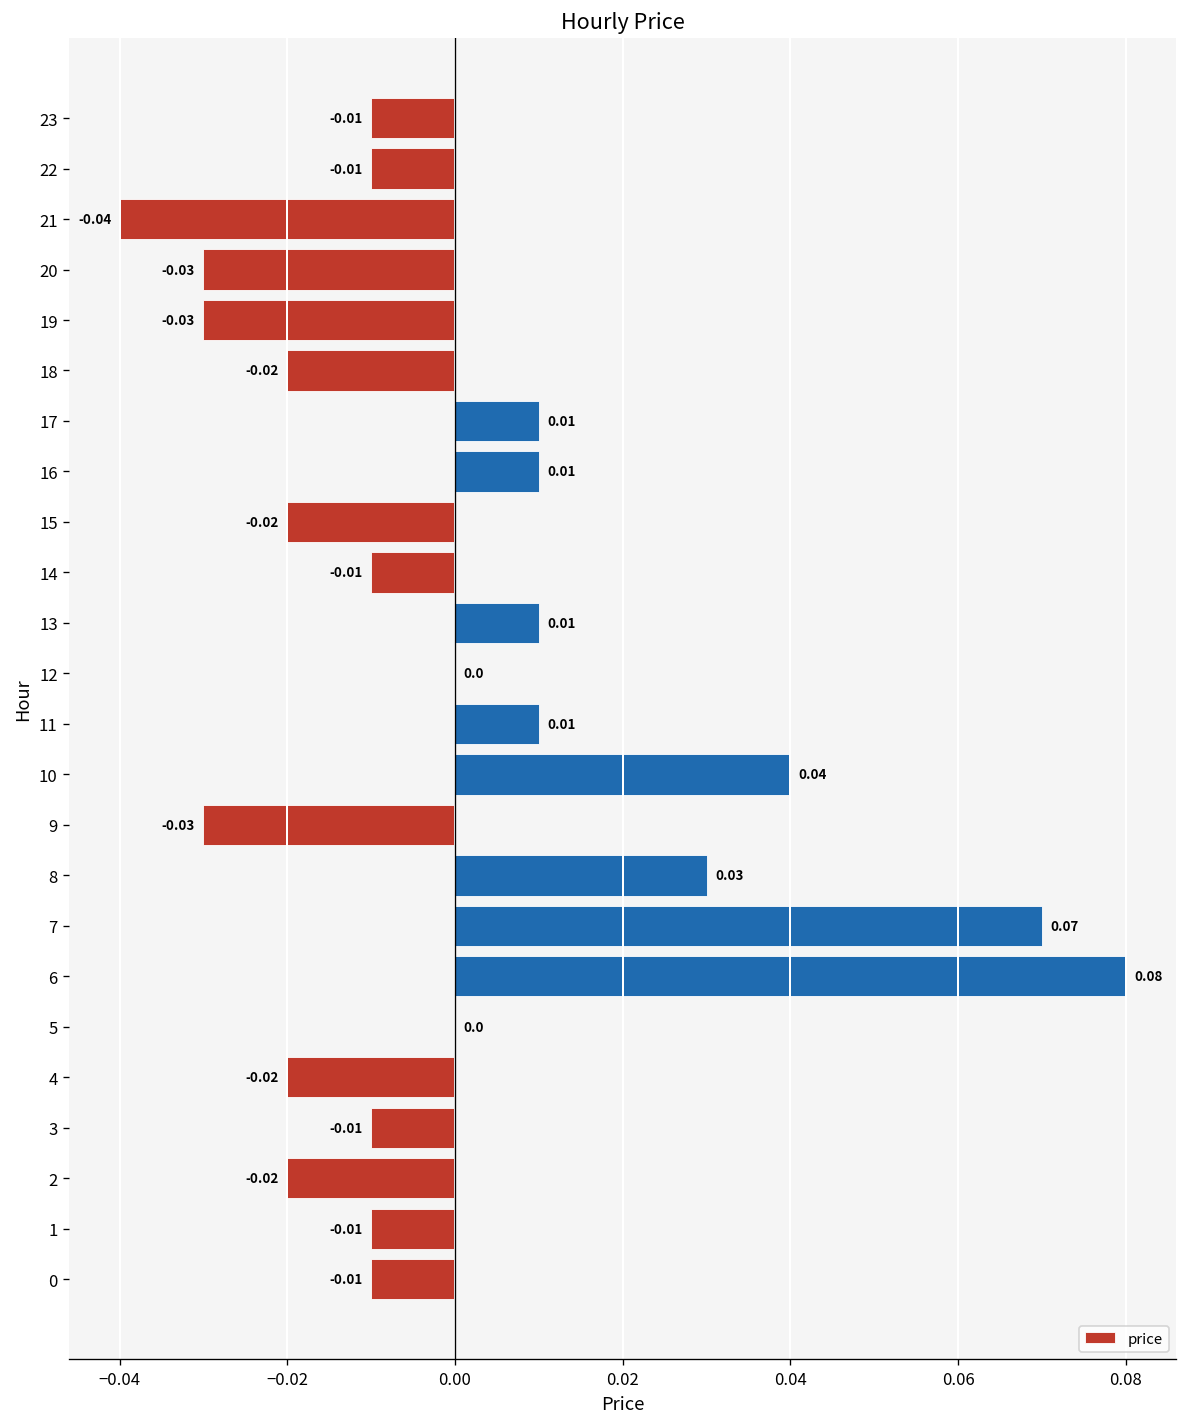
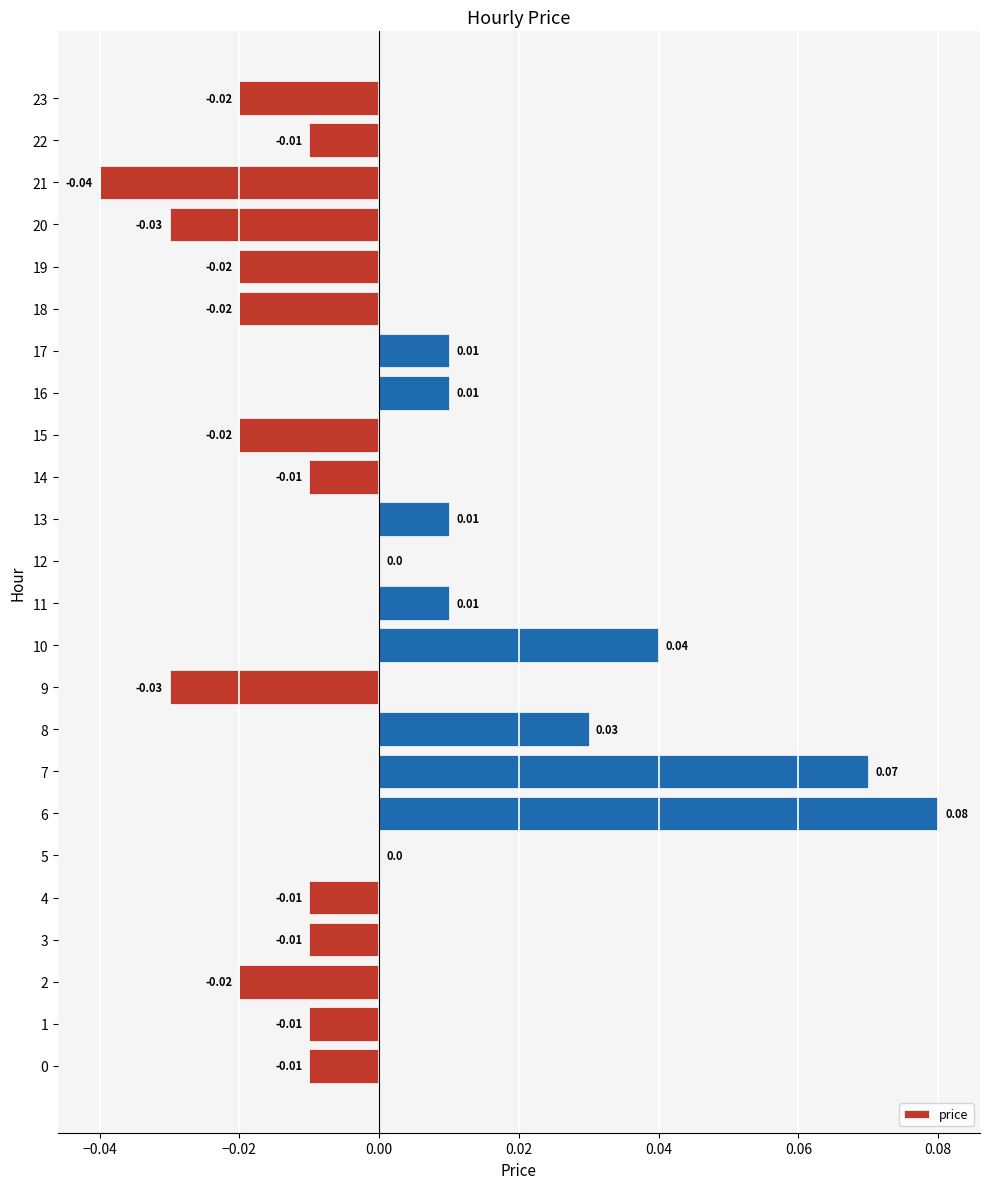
  {
-   "23": -0.01,
+   "23": -0.02,
    "22": -0.01,
    "21": -0.04,
    "20": -0.03,
-   "19": -0.03,
+   "19": -0.02,
    "18": -0.02,
    "17": 0.01,
    "16": 0.01,
    "15": -0.02,
    "14": -0.01,
    "13": 0.01,
    "12": 0.0,
    "11": 0.01,
    "10": 0.04,
    "9": -0.03,
    "8": 0.03,
    "7": 0.07,
    "6": 0.08,
    "5": 0.0,
-   "4": -0.02,
+   "4": -0.01,
    "3": -0.01,
    "2": -0.02,
    "1": -0.01,
    "0": -0.01
  }
